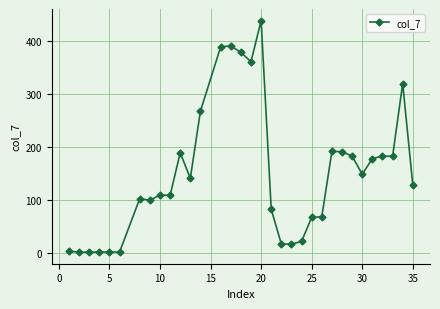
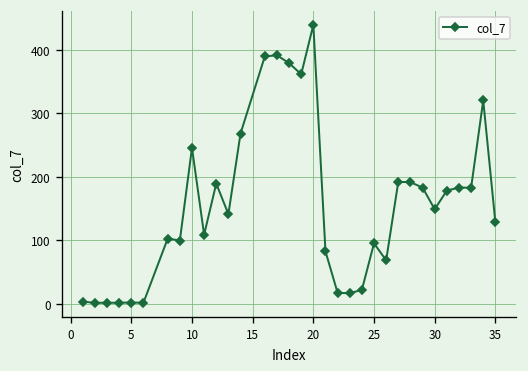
  {
    "5": 0,
-   "10": 110,
+   "10": 250,
    "20": 440,
-   "25": 70,
+   "25": 100,
    "30": 150,
    "35": 130
  }
